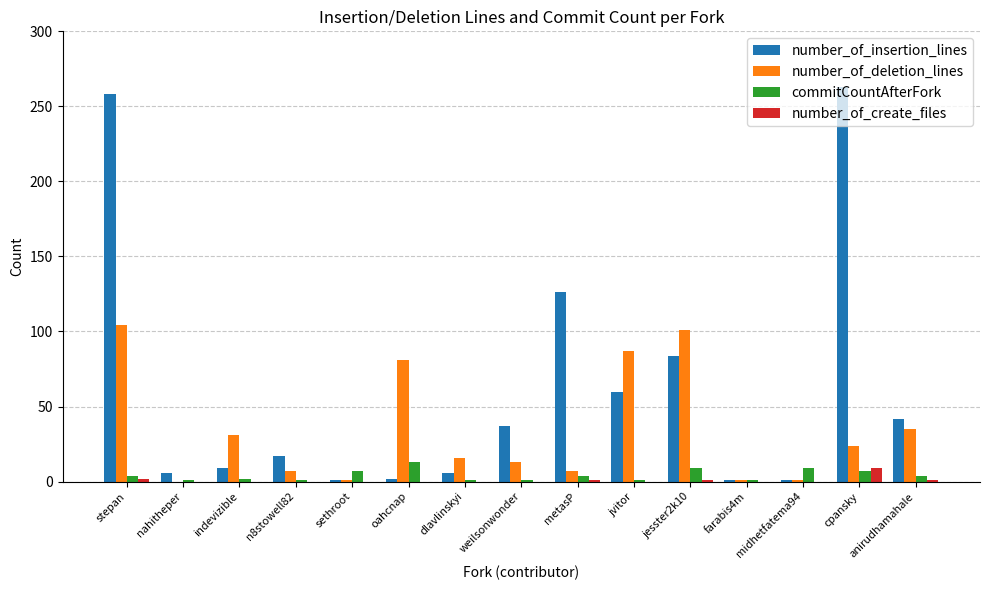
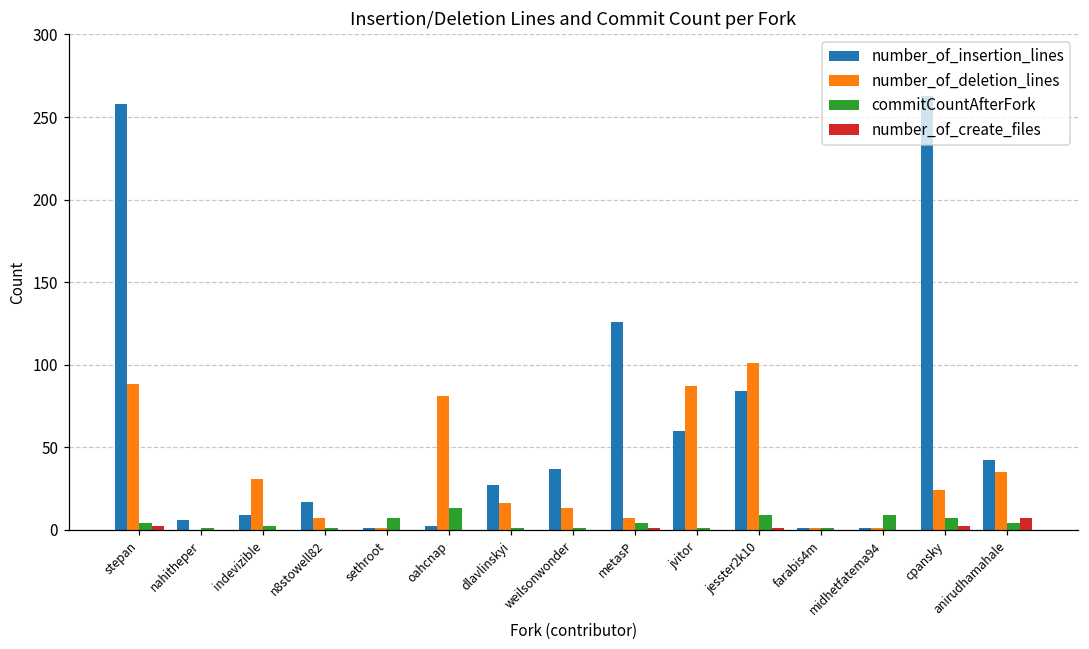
  {
    "number_of_insertion_lines": {
      "stepan": 258,
      "nahitheper": 6,
      "indevizible": 9,
      "n8stowell82": 17,
      "oahcnap": 2,
-     "dlavlinskyi": 6,
+     "dlavlinskyi": 27,
      "weilsonwonder": 37,
      "metasP": 126,
      "jvitor": 60,
      "jesster2k10": 84,
      "anirudhamahale": 42
    },
    "number_of_deletion_lines": {
-     "stepan": 104,
+     "stepan": 88,
      "nahitheper": 0,
      "indevizible": 31,
      "n8stowell82": 7,
      "oahcnap": 81,
      "dlavlinskyi": 16,
      "weilsonwonder": 13,
      "metasP": 7,
      "jvitor": 87,
      "jesster2k10": 101,
      "cpansky": 24,
      "anirudhamahale": 35
    },
    "commitCountAfterFork": {
      "stepan": 4,
      "indevizible": 2,
      "sethroot": 7,
      "oahcnap": 13,
      "metasP": 4,
      "jesster2k10": 9,
      "midhetfatema94": 9,
      "cpansky": 7,
      "anirudhamahale": 4
    },
    "number_of_create_files": {
      "stepan": 2,
      "nahitheper": 0,
      "indevizible": 0,
      "n8stowell82": 0,
      "sethroot": 0,
      "oahcnap": 0,
      "dlavlinskyi": 0,
      "weilsonwonder": 0,
      "jvitor": 0,
      "farabis4m": 0,
      "midhetfatema94": 0,
-     "cpansky": 9,
-     "anirudhamahale": 1
+     "cpansky": 2,
+     "anirudhamahale": 7
    }
  }
